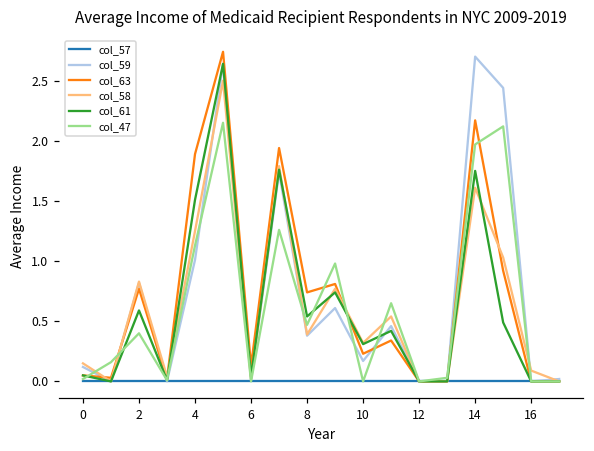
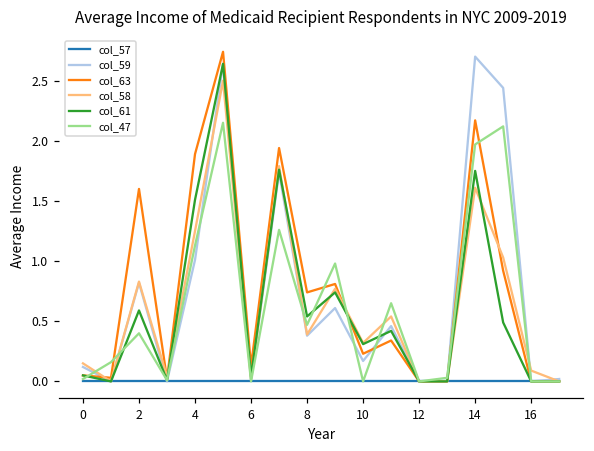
  {
    "col_57": {
      "2": 0.00,
      "4": 0.00,
      "8": 0.00,
      "14": 0.00
    },
    "col_59": {
      "0": 0.12,
      "4": 1.01,
      "10": 0.17,
      "14": 2.70
    },
    "col_63": {
-     "2": 0.77,
+     "2": 1.60,
      "4": 1.89,
      "6": 0.13,
      "8": 0.74,
      "10": 0.23,
      "14": 2.17
    },
    "col_58": {
      "0": 0.15,
      "4": 1.25,
      "14": 1.61,
      "16": 0.09
    },
    "col_61": {
      "2": 0.59,
      "4": 1.51,
      "8": 0.54,
      "14": 1.75
    },
    "col_47": {
      "2": 0.40,
      "4": 1.13,
      "8": 0.47,
      "14": 1.97
    }
  }
